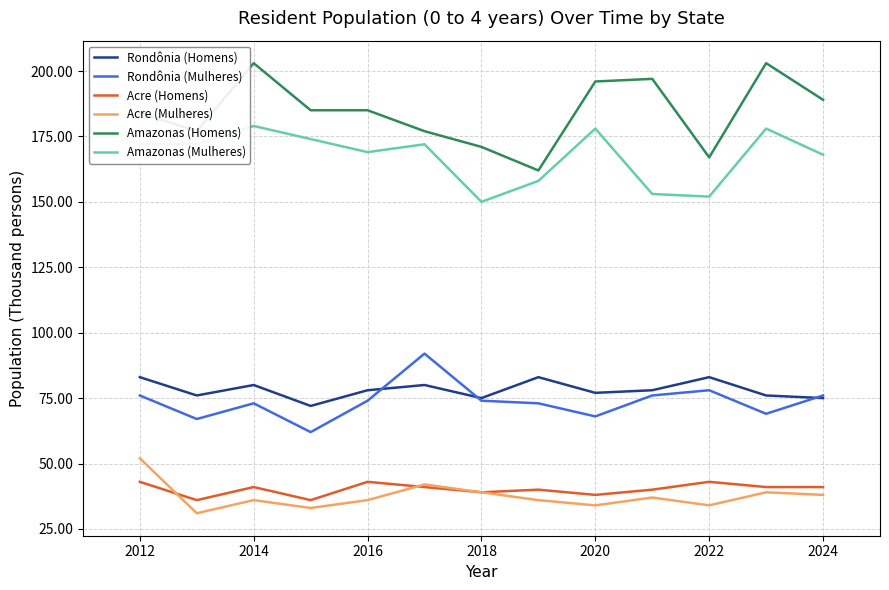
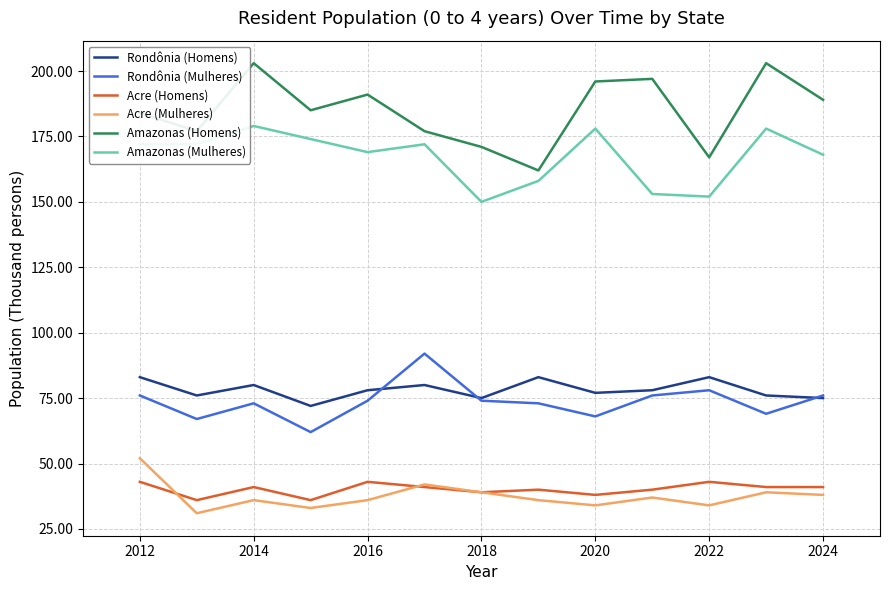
  {
    "Rondônia (Homens)": {
      "2012": 83,
      "2014": 80,
      "2016": 78,
      "2018": 75,
      "2020": 77,
      "2022": 83,
      "2024": 75
    },
    "Rondônia (Mulheres)": {
      "2012": 76,
      "2014": 73,
      "2016": 74,
      "2018": 74,
      "2020": 68,
      "2022": 78,
      "2024": 76
    },
    "Acre (Homens)": {
      "2012": 43,
      "2014": 41,
      "2016": 43,
      "2020": 38,
      "2022": 43,
      "2024": 41
    },
    "Acre (Mulheres)": {
      "2012": 52,
      "2014": 36,
      "2016": 36,
      "2020": 34,
      "2022": 34,
      "2024": 38
    },
    "Amazonas (Homens)": {
      "2014": 203,
-     "2016": 185,
+     "2016": 191,
      "2018": 171,
      "2020": 196,
      "2022": 167,
      "2024": 189
    },
    "Amazonas (Mulheres)": {
      "2014": 179,
      "2016": 169,
      "2018": 150,
      "2020": 178,
      "2022": 152,
      "2024": 168
    }
  }
